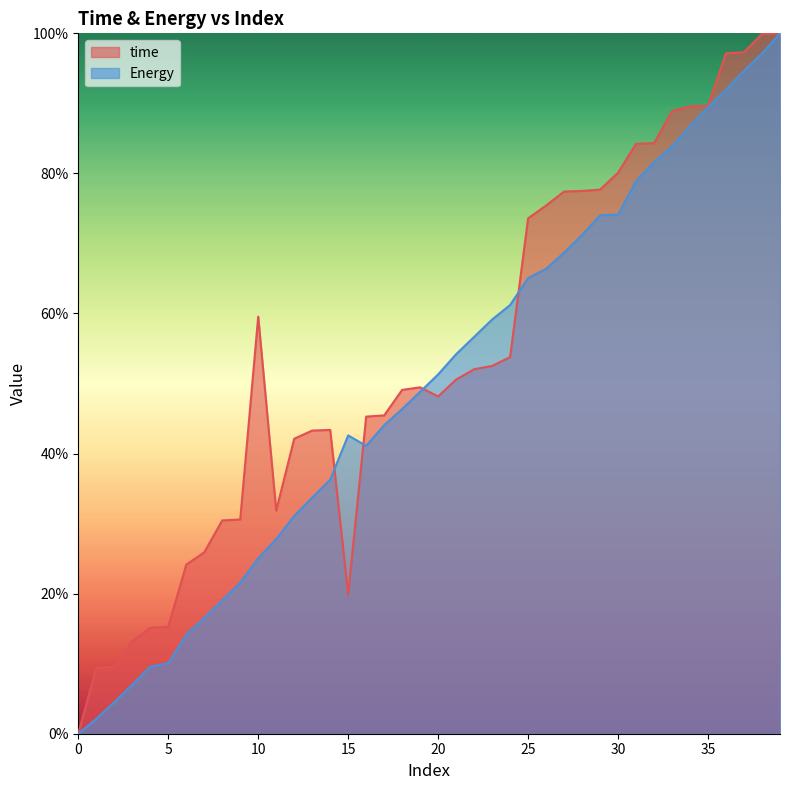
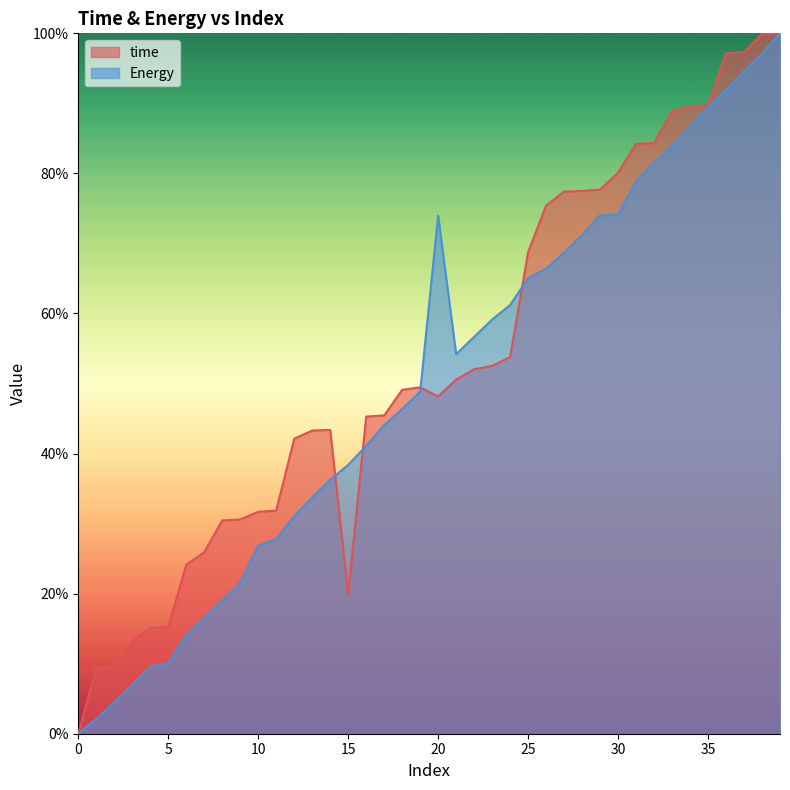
  {
    "time": {
      "5": "15%",
-     "10": "60%",
+     "10": "32%",
      "15": "20%",
      "20": "48%",
-     "25": "74%",
+     "25": "69%",
      "30": "80%"
    },
    "Energy": {
      "5": "10%",
-     "10": "25%",
-     "15": "43%",
-     "20": "51%",
+     "10": "27%",
+     "15": "38%",
+     "20": "74%",
      "25": "65%",
      "30": "74%"
    }
  }
